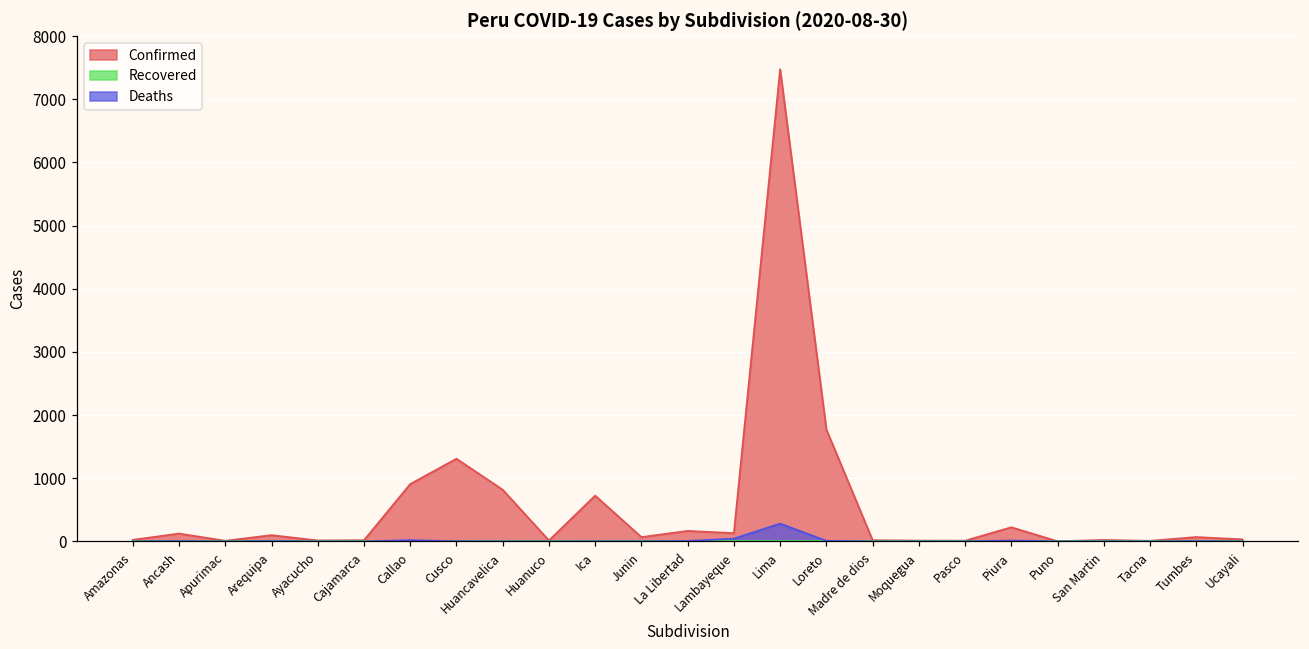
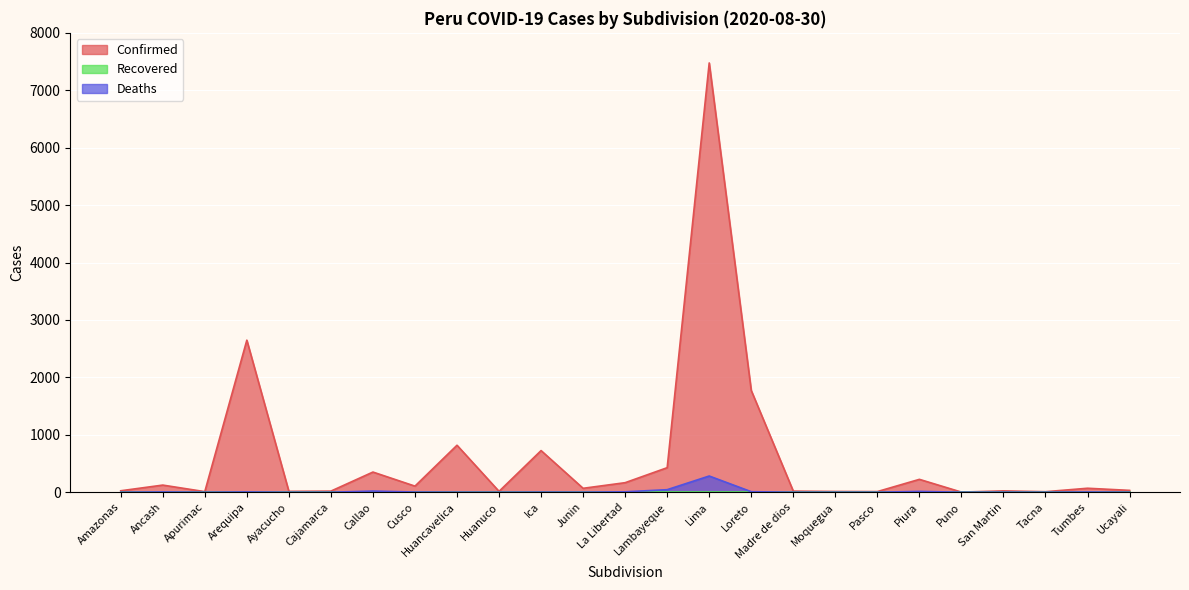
  {
    "Confirmed": {
      "Ancash": 100,
-     "Arequipa": 100,
-     "Callao": 900,
-     "Cusco": 1300,
+     "Arequipa": 2600,
+     "Callao": 400,
+     "Cusco": 100,
      "Huancavelica": 800,
      "Ica": 700,
      "Junin": 100,
      "La Libertad": 200,
-     "Lambayeque": 100,
+     "Lambayeque": 400,
      "Lima": 7500,
      "Loreto": 1800,
      "Piura": 200,
      "Tumbes": 100
    },
    "Recovered": {
      "Lima": 0
    },
    "Deaths": {
      "Lima": 300
    }
  }
